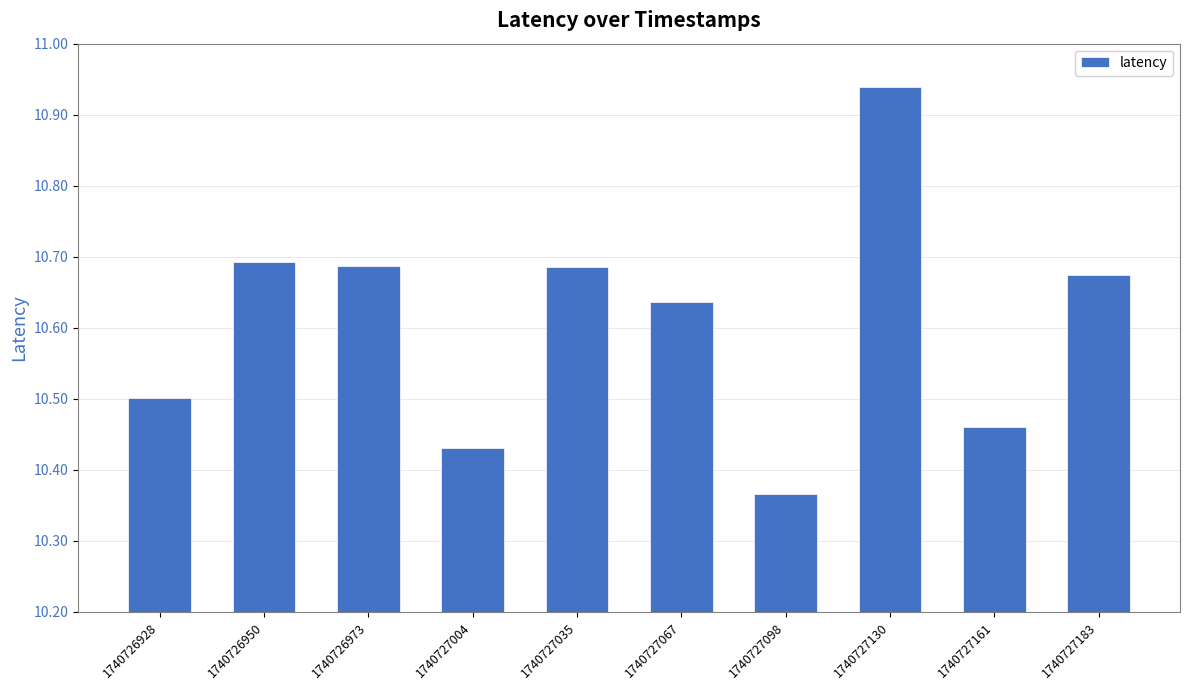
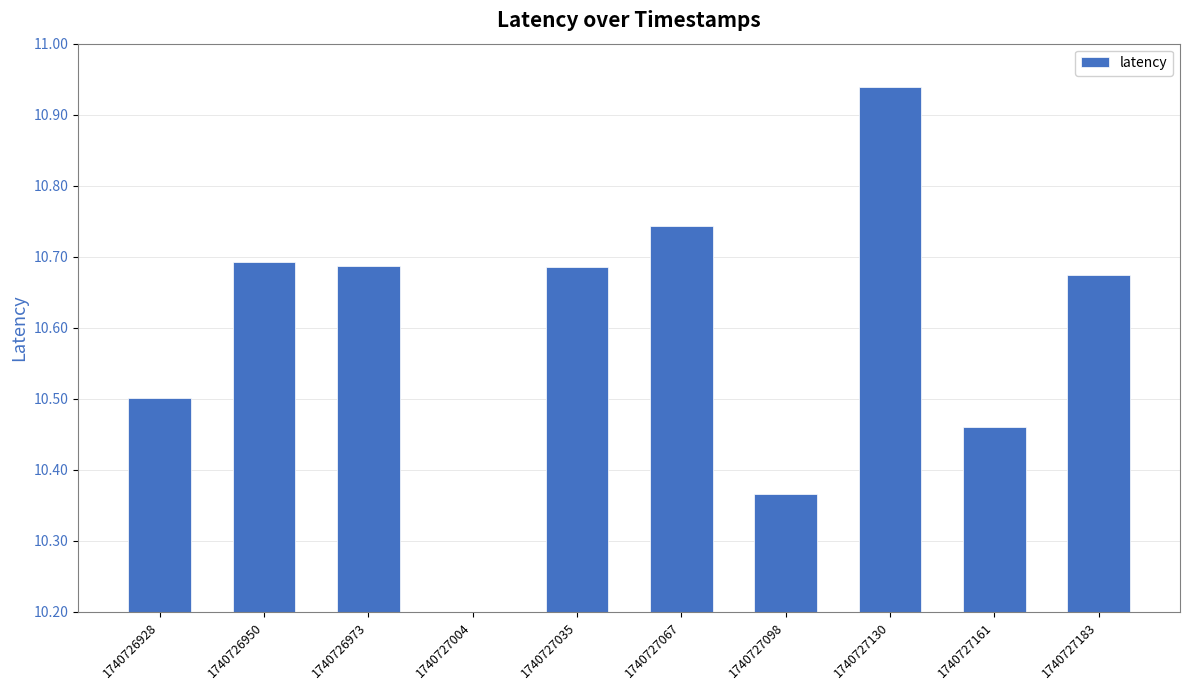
  {
    "1740726928": 10.50,
    "1740726950": 10.69,
    "1740726973": 10.69,
-   "1740727004": 10.43,
+   "1740727004": 10.20,
    "1740727035": 10.69,
-   "1740727067": 10.64,
+   "1740727067": 10.74,
    "1740727098": 10.37,
    "1740727130": 10.94,
    "1740727161": 10.46,
    "1740727183": 10.67
  }
